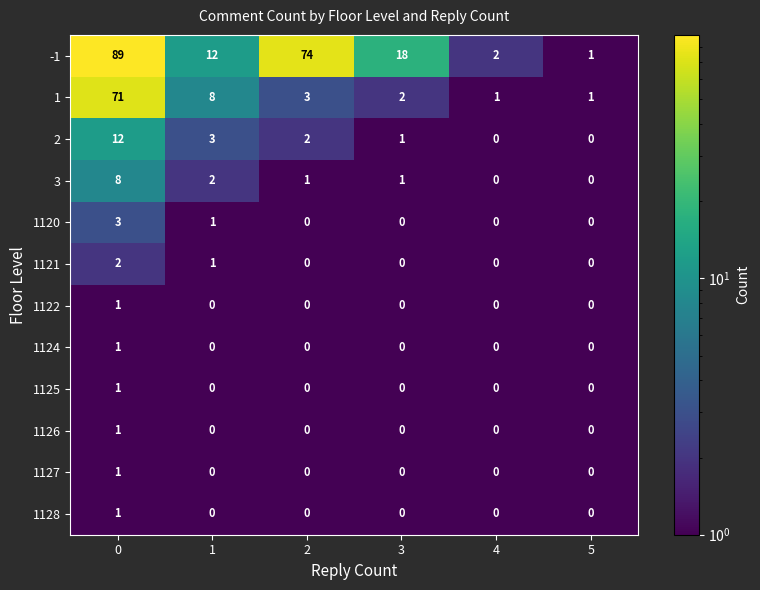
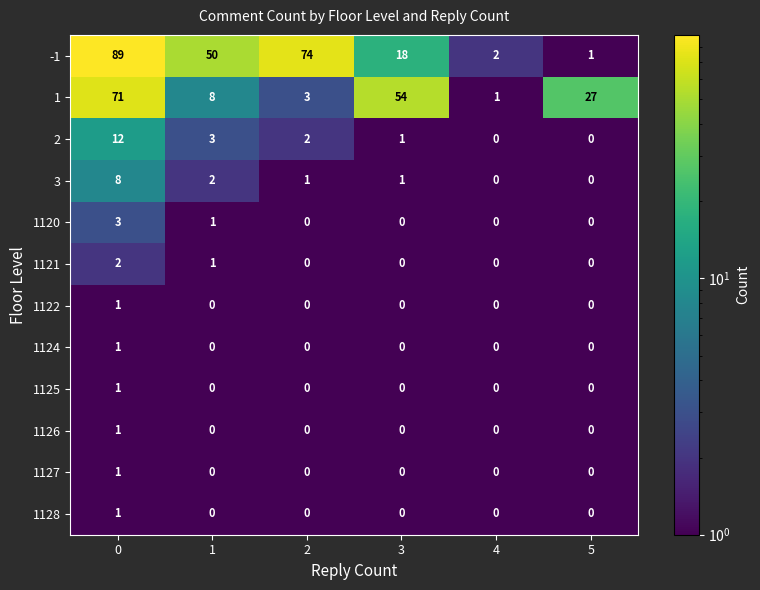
  {
    "-1": {
      "0": 89,
-     "1": 12,
+     "1": 50,
      "2": 74,
      "3": 18,
      "4": 2,
      "5": 1
    },
    "1": {
      "0": 71,
      "1": 8,
      "2": 3,
-     "3": 2,
+     "3": 54,
      "4": 1,
-     "5": 1
+     "5": 27
    },
    "2": {
      "0": 12,
      "1": 3,
      "2": 2,
      "3": 1,
      "4": 0,
      "5": 0
    },
    "3": {
      "0": 8,
      "1": 2,
      "2": 1,
      "3": 1,
      "4": 0,
      "5": 0
    },
    "1120": {
      "0": 3,
      "1": 1,
      "2": 0,
      "3": 0,
      "4": 0,
      "5": 0
    },
    "1121": {
      "0": 2,
      "1": 1,
      "2": 0,
      "3": 0,
      "4": 0,
      "5": 0
    },
    "1122": {
      "0": 1,
      "1": 0,
      "2": 0,
      "3": 0,
      "4": 0,
      "5": 0
    },
    "1124": {
      "0": 1,
      "1": 0,
      "2": 0,
      "3": 0,
      "4": 0,
      "5": 0
    },
    "1125": {
      "0": 1,
      "1": 0,
      "2": 0,
      "3": 0,
      "4": 0,
      "5": 0
    },
    "1126": {
      "0": 1,
      "1": 0,
      "2": 0,
      "3": 0,
      "4": 0,
      "5": 0
    },
    "1127": {
      "0": 1,
      "1": 0,
      "2": 0,
      "3": 0,
      "4": 0,
      "5": 0
    },
    "1128": {
      "0": 1,
      "1": 0,
      "2": 0,
      "3": 0,
      "4": 0,
      "5": 0
    }
  }
